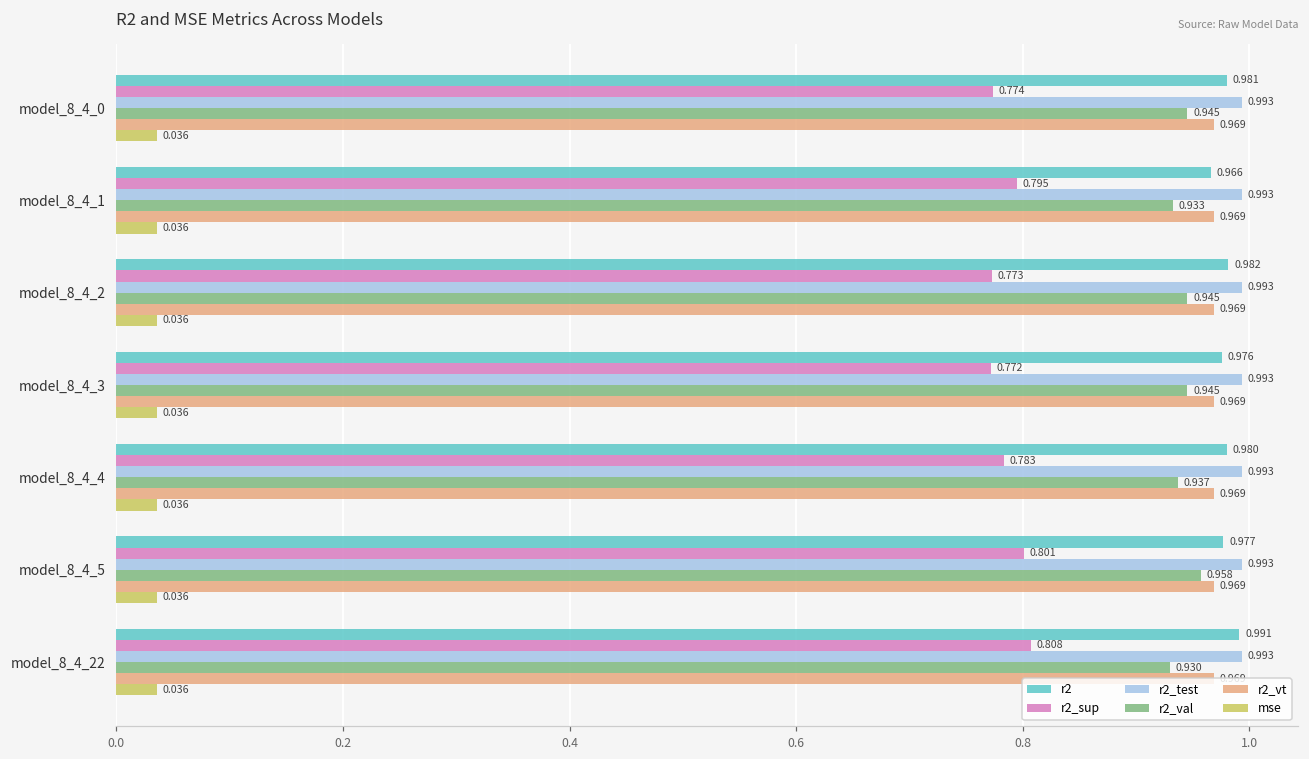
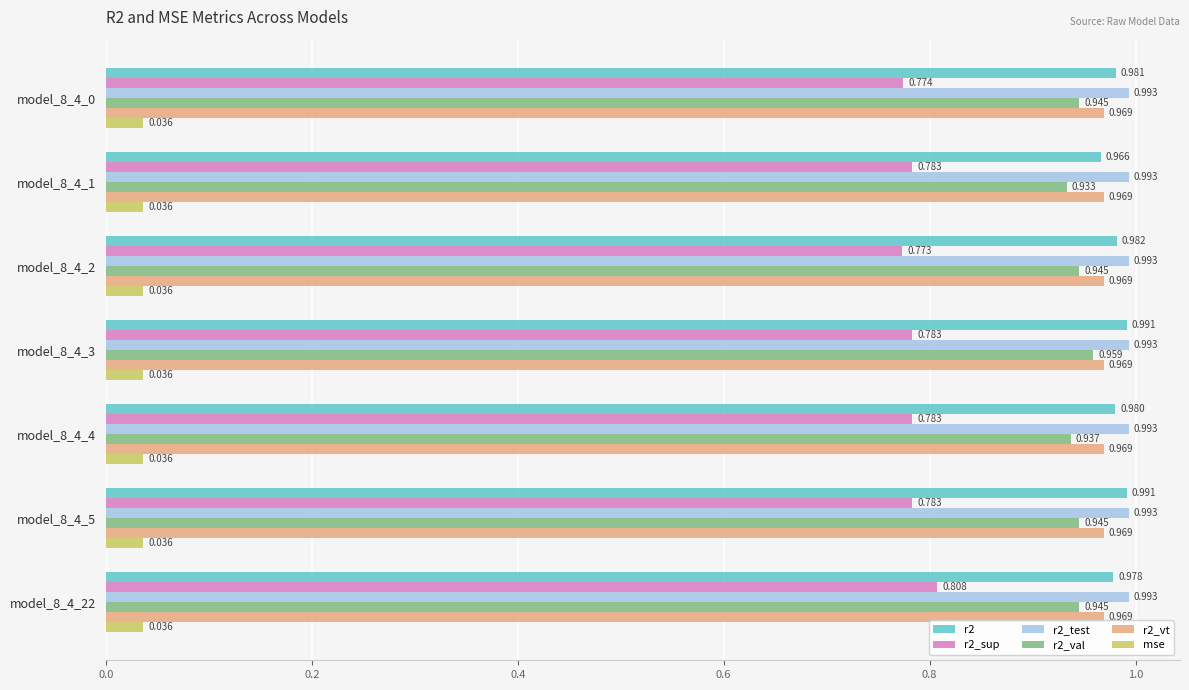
  {
    "r2": {
      "model_8_4_0": 0.981,
      "model_8_4_1": 0.966,
      "model_8_4_2": 0.982,
-     "model_8_4_3": 0.976,
+     "model_8_4_3": 0.991,
      "model_8_4_4": 0.980,
-     "model_8_4_5": 0.977,
-     "model_8_4_22": 0.991
+     "model_8_4_5": 0.991,
+     "model_8_4_22": 0.978
    },
    "r2_sup": {
      "model_8_4_0": 0.774,
-     "model_8_4_1": 0.795,
+     "model_8_4_1": 0.783,
      "model_8_4_2": 0.773,
-     "model_8_4_3": 0.772,
+     "model_8_4_3": 0.783,
      "model_8_4_4": 0.783,
-     "model_8_4_5": 0.801,
+     "model_8_4_5": 0.783,
      "model_8_4_22": 0.808
    },
    "r2_test": {
      "model_8_4_0": 0.993,
      "model_8_4_1": 0.993,
      "model_8_4_2": 0.993,
      "model_8_4_3": 0.993,
      "model_8_4_4": 0.993,
      "model_8_4_5": 0.993,
      "model_8_4_22": 0.993
    },
    "r2_val": {
      "model_8_4_0": 0.945,
      "model_8_4_1": 0.933,
      "model_8_4_2": 0.945,
-     "model_8_4_3": 0.945,
+     "model_8_4_3": 0.959,
      "model_8_4_4": 0.937,
-     "model_8_4_5": 0.958,
-     "model_8_4_22": 0.930
+     "model_8_4_5": 0.945,
+     "model_8_4_22": 0.945
    }
  }
